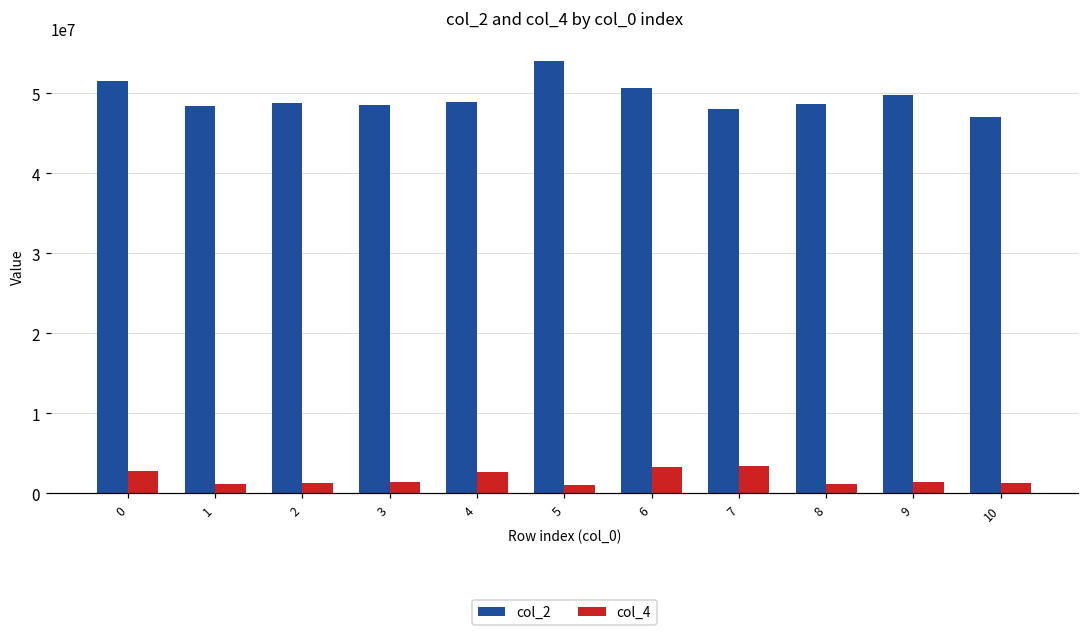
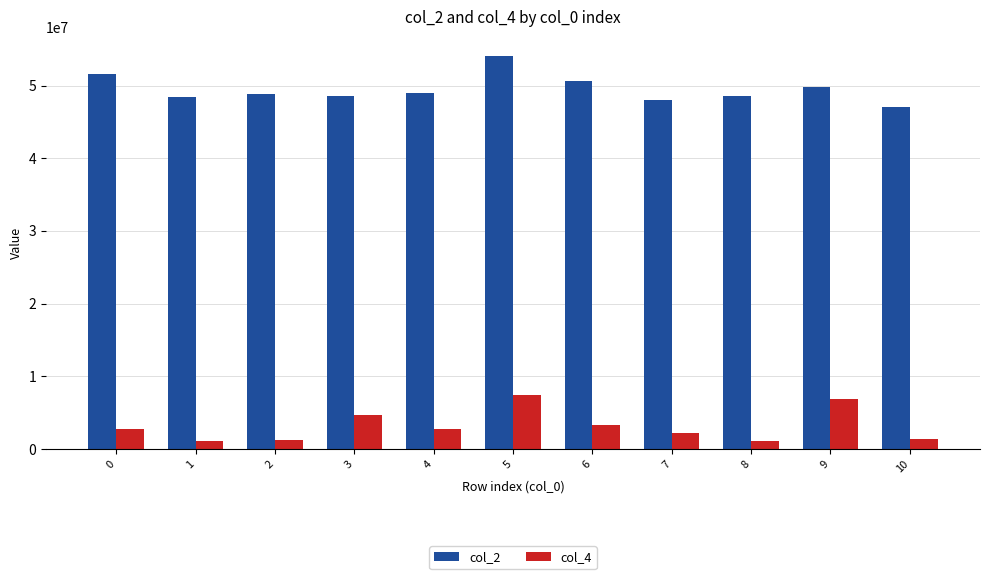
  {
    "col_2": {
      "0": 52000000,
      "1": 48000000,
      "2": 49000000,
      "3": 48000000,
      "4": 49000000,
      "5": 54000000,
      "6": 51000000,
      "7": 48000000,
      "8": 49000000,
      "9": 50000000,
      "10": 47000000
    },
    "col_4": {
      "0": 3000000,
      "1": 1000000,
      "2": 1000000,
-     "3": 1000000,
+     "3": 5000000,
      "4": 3000000,
-     "5": 1000000,
+     "5": 7000000,
      "6": 3000000,
-     "7": 3000000,
+     "7": 2000000,
      "8": 1000000,
-     "9": 1000000,
+     "9": 7000000,
      "10": 1000000
    }
  }
